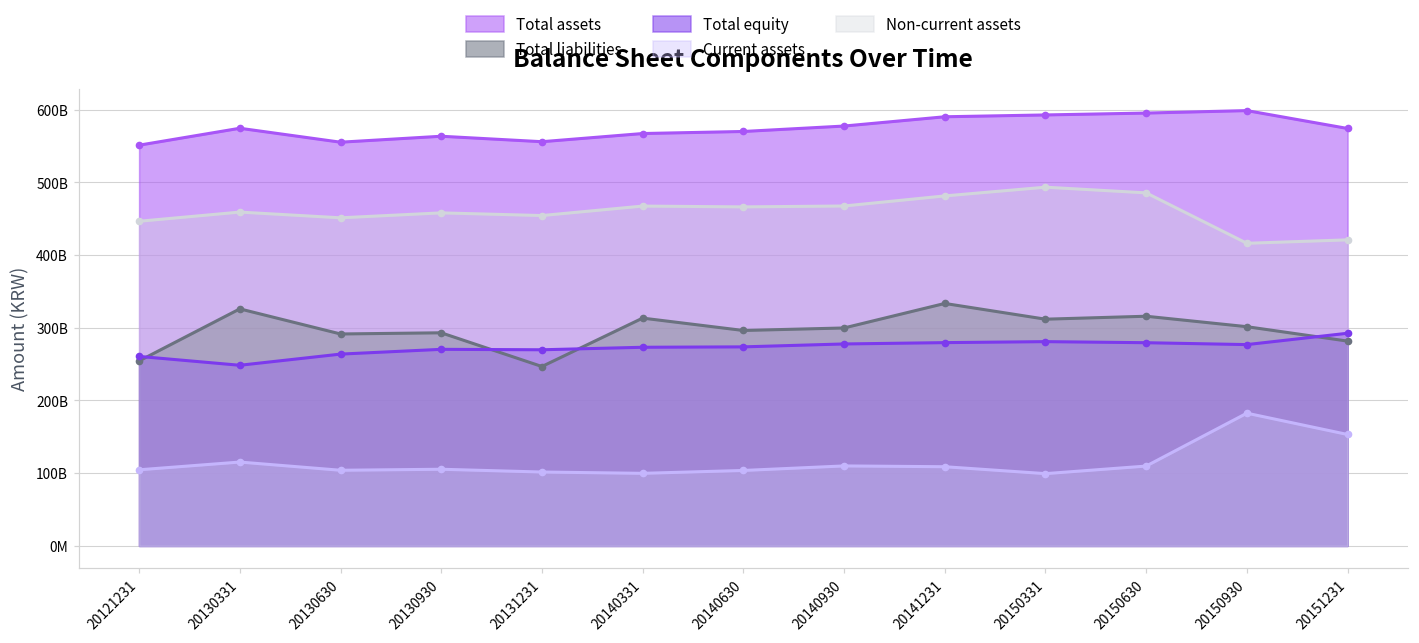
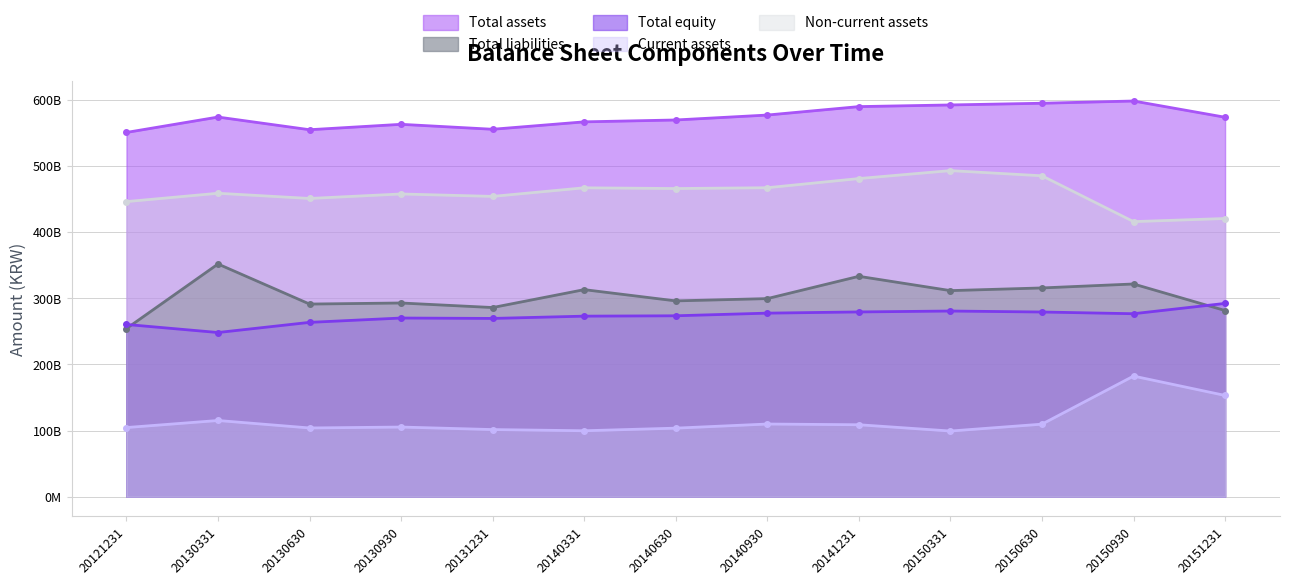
  {
    "Total liabilities": {
      "20121231": 250000000000,
-     "20130331": 330000000000,
+     "20130331": 350000000000,
      "20130630": 290000000000,
      "20130930": 290000000000,
-     "20131231": 250000000000,
+     "20131231": 290000000000,
      "20140331": 310000000000,
      "20140630": 300000000000,
      "20140930": 300000000000,
      "20141231": 330000000000,
      "20150331": 310000000000,
      "20150630": 320000000000,
-     "20150930": 300000000000,
+     "20150930": 320000000000,
      "20151231": 280000000000
    }
  }
